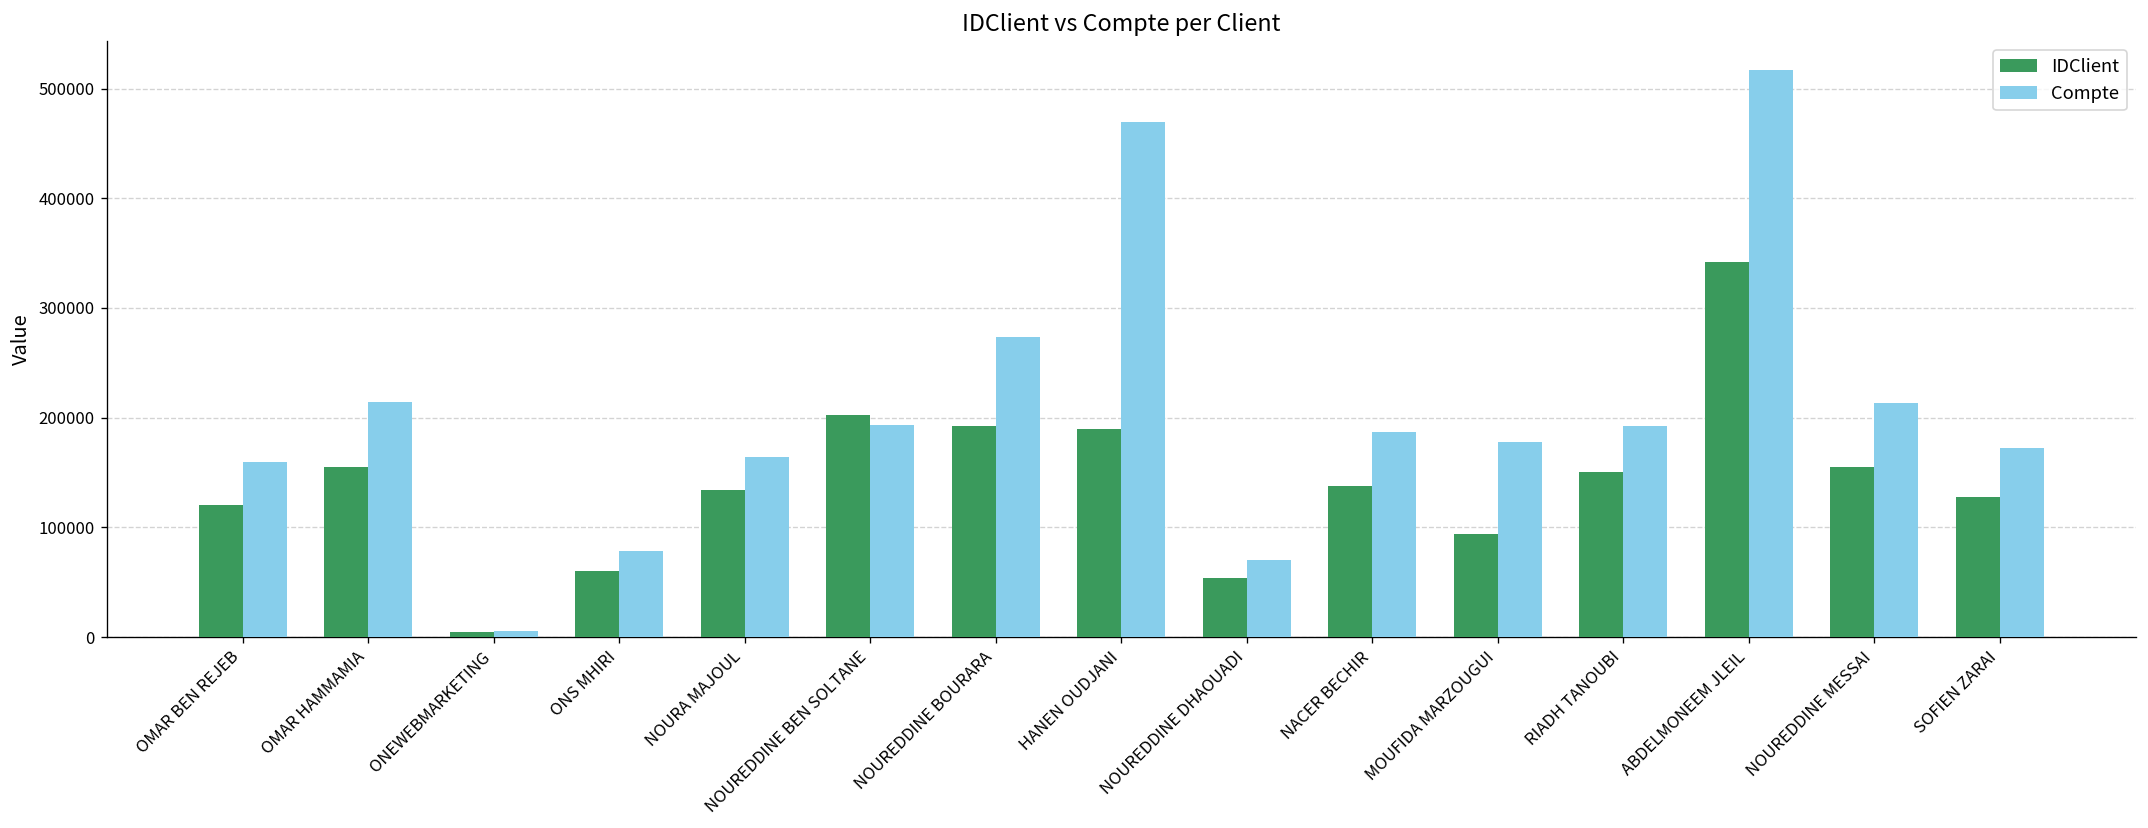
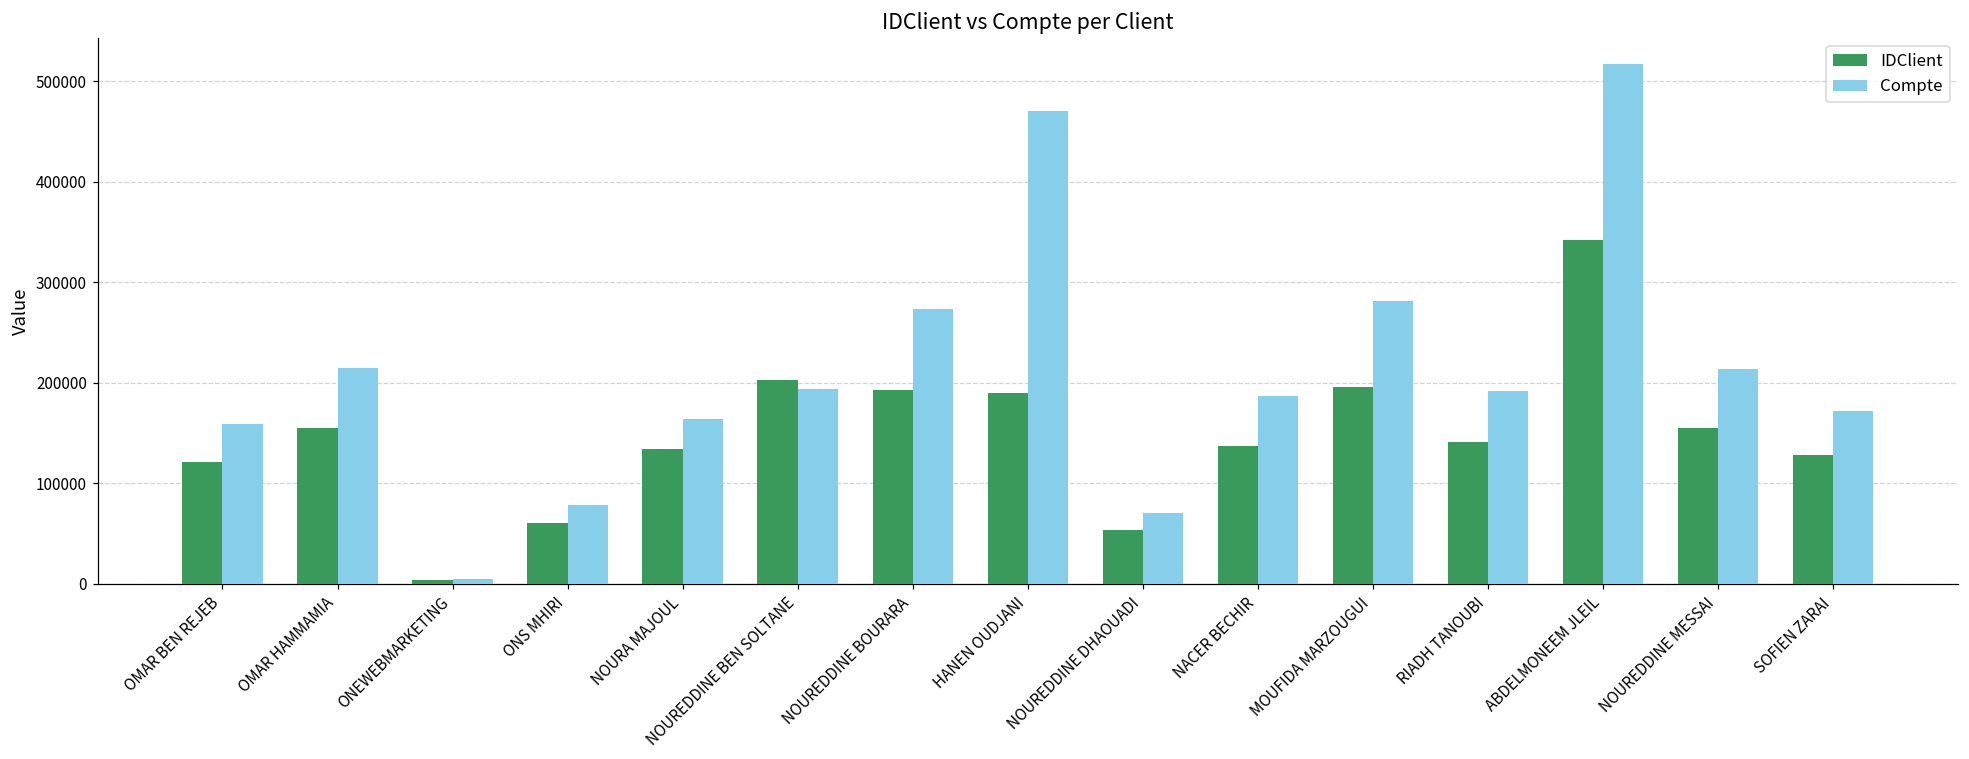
  {
    "IDClient": {
      "OMAR BEN REJEB": 120000,
      "OMAR HAMMAMIA": 160000,
      "ONEWEBMARKETING": 0,
      "ONS MHIRI": 60000,
      "NOURA MAJOUL": 130000,
      "NOUREDDINE BEN SOLTANE": 200000,
      "NOUREDDINE BOURARA": 190000,
      "HANEN OUDJANI": 190000,
      "NOUREDDINE DHAOUADI": 50000,
      "NACER BECHIR": 140000,
-     "MOUFIDA MARZOUGUI": 90000,
-     "RIADH TANOUBI": 150000,
+     "MOUFIDA MARZOUGUI": 200000,
+     "RIADH TANOUBI": 140000,
      "ABDELMONEEM JLEIL": 340000,
      "NOUREDDINE MESSAI": 150000,
      "SOFIEN ZARAI": 130000
    },
    "Compte": {
      "OMAR BEN REJEB": 160000,
      "OMAR HAMMAMIA": 210000,
      "ONEWEBMARKETING": 10000,
      "ONS MHIRI": 80000,
      "NOURA MAJOUL": 160000,
      "NOUREDDINE BEN SOLTANE": 190000,
      "NOUREDDINE BOURARA": 270000,
      "HANEN OUDJANI": 470000,
      "NOUREDDINE DHAOUADI": 70000,
      "NACER BECHIR": 190000,
-     "MOUFIDA MARZOUGUI": 180000,
+     "MOUFIDA MARZOUGUI": 280000,
      "RIADH TANOUBI": 190000,
      "ABDELMONEEM JLEIL": 520000,
      "NOUREDDINE MESSAI": 210000,
      "SOFIEN ZARAI": 170000
    }
  }
